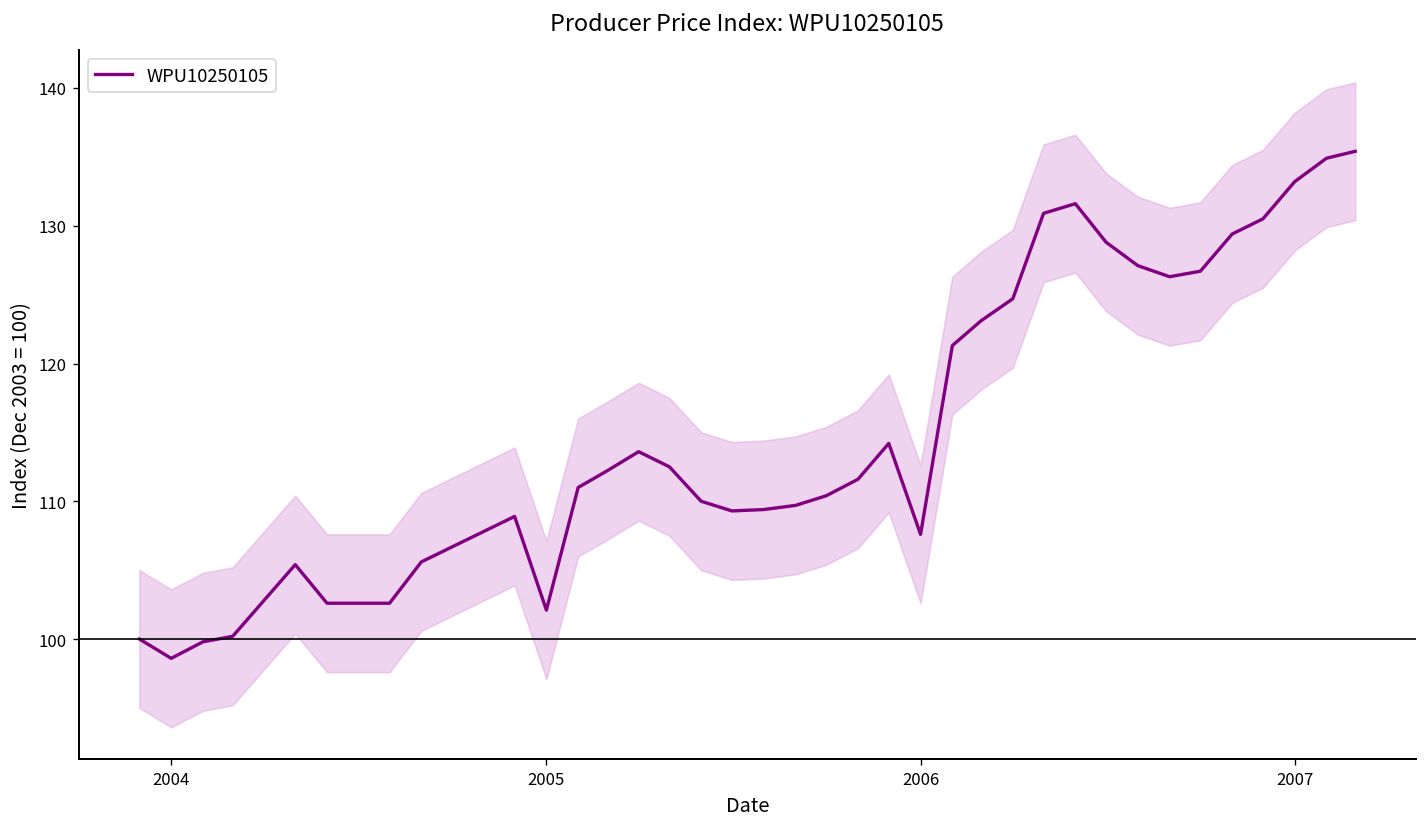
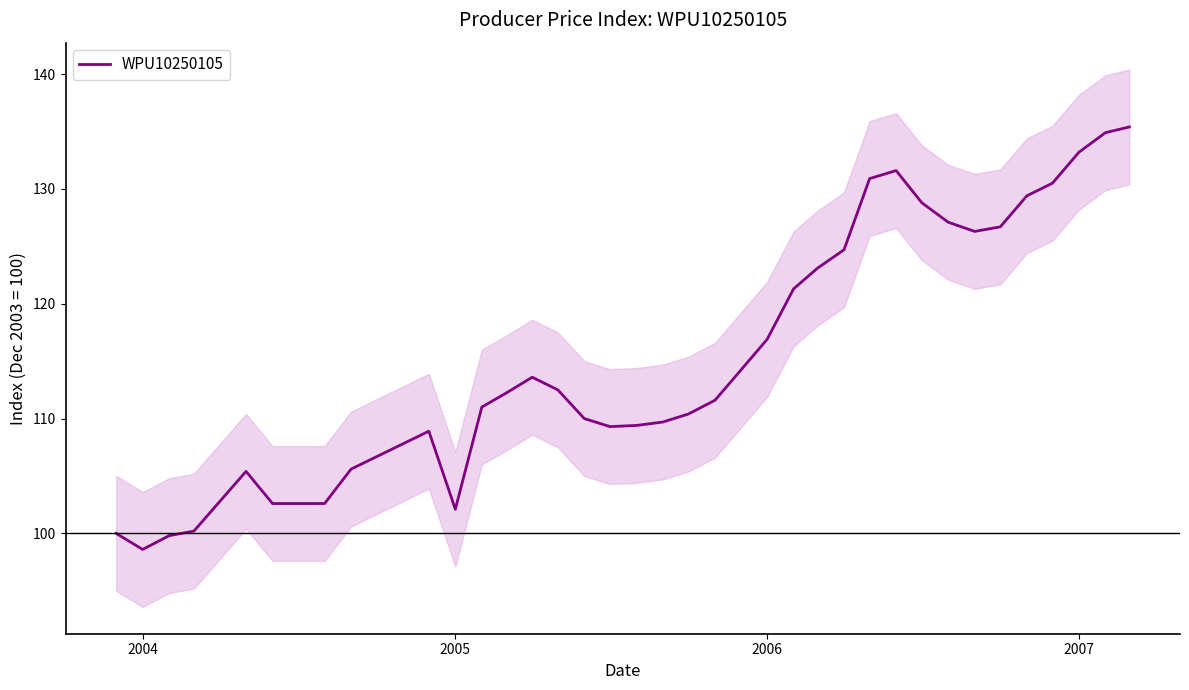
  {
    "WPU10250105": {
      "2004": 98.6,
      "2005": 102.1,
-     "2006": 107.6,
+     "2006": 116.9,
      "2007": 133.2
    }
  }
